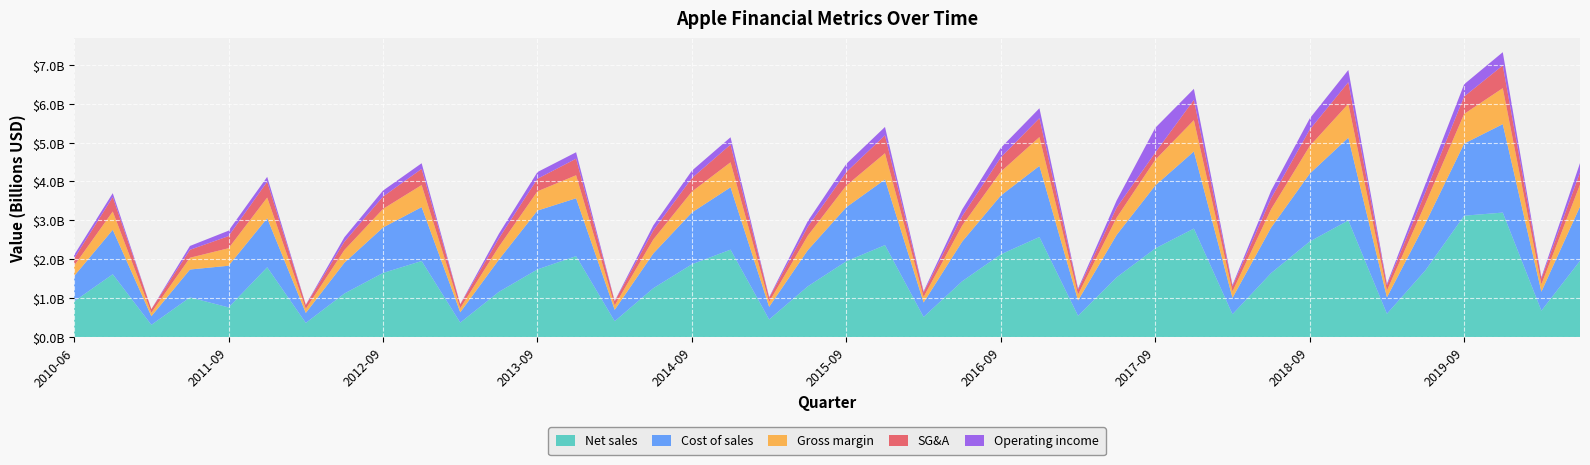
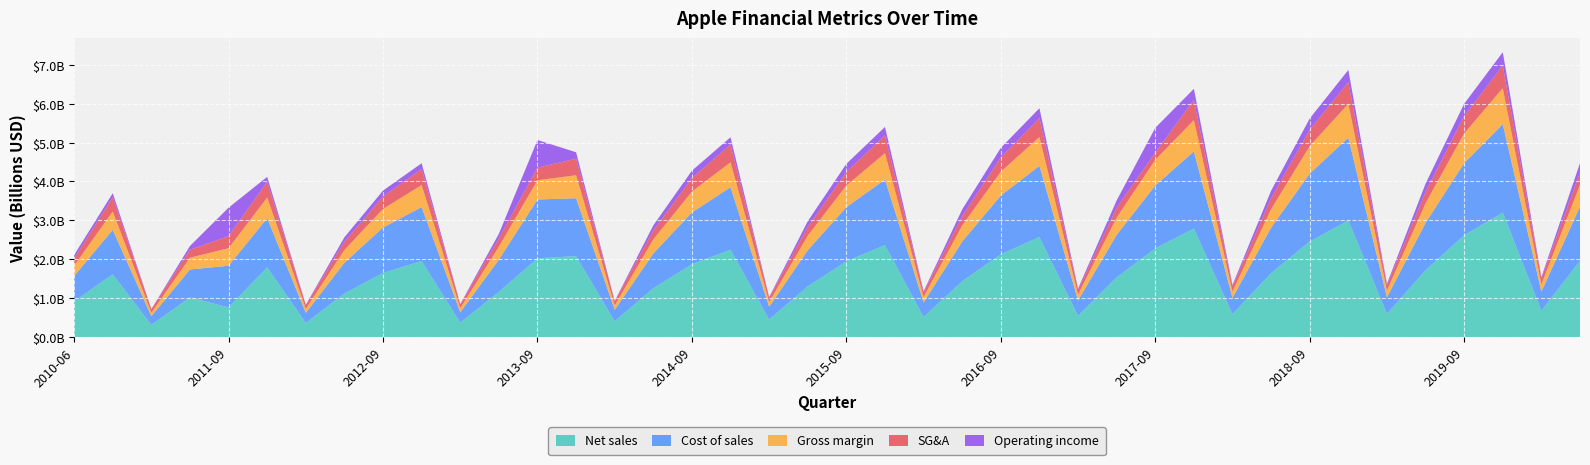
  {
    "Net sales": {
      "2010-06": "$900000000",
      "2011-09": "$800000000",
      "2012-09": "$1600000000",
-     "2013-09": "$1700000000",
+     "2013-09": "$2000000000",
      "2014-09": "$1900000000",
      "2015-09": "$1900000000",
      "2016-09": "$2100000000",
      "2017-09": "$2300000000",
      "2018-09": "$2500000000",
-     "2019-09": "$3100000000"
+     "2019-09": "$2600000000"
    },
    "Cost of sales": {
      "2010-06": "$700000000",
      "2011-09": "$1100000000",
      "2012-09": "$1200000000",
      "2013-09": "$1500000000",
      "2014-09": "$1300000000",
      "2015-09": "$1400000000",
      "2016-09": "$1500000000",
      "2017-09": "$1600000000",
      "2018-09": "$1700000000",
      "2019-09": "$1900000000"
    },
    "Gross margin": {
      "2010-06": "$300000000",
      "2011-09": "$500000000",
      "2012-09": "$500000000",
      "2013-09": "$500000000",
      "2014-09": "$500000000",
      "2015-09": "$600000000",
      "2016-09": "$600000000",
      "2017-09": "$700000000",
      "2018-09": "$700000000",
      "2019-09": "$800000000"
    },
    "SG&A": {
      "2010-06": "$200000000",
      "2011-09": "$300000000",
      "2012-09": "$300000000",
      "2013-09": "$300000000",
      "2014-09": "$300000000",
      "2015-09": "$300000000",
      "2016-09": "$400000000",
      "2017-09": "$200000000",
      "2018-09": "$400000000",
      "2019-09": "$400000000"
    },
    "Operating income": {
      "2010-06": "$100000000",
-     "2011-09": "$100000000",
+     "2011-09": "$700000000",
      "2012-09": "$200000000",
-     "2013-09": "$200000000",
+     "2013-09": "$700000000",
      "2014-09": "$200000000",
      "2015-09": "$200000000",
      "2016-09": "$200000000",
      "2017-09": "$600000000",
      "2018-09": "$300000000",
      "2019-09": "$300000000"
    }
  }
